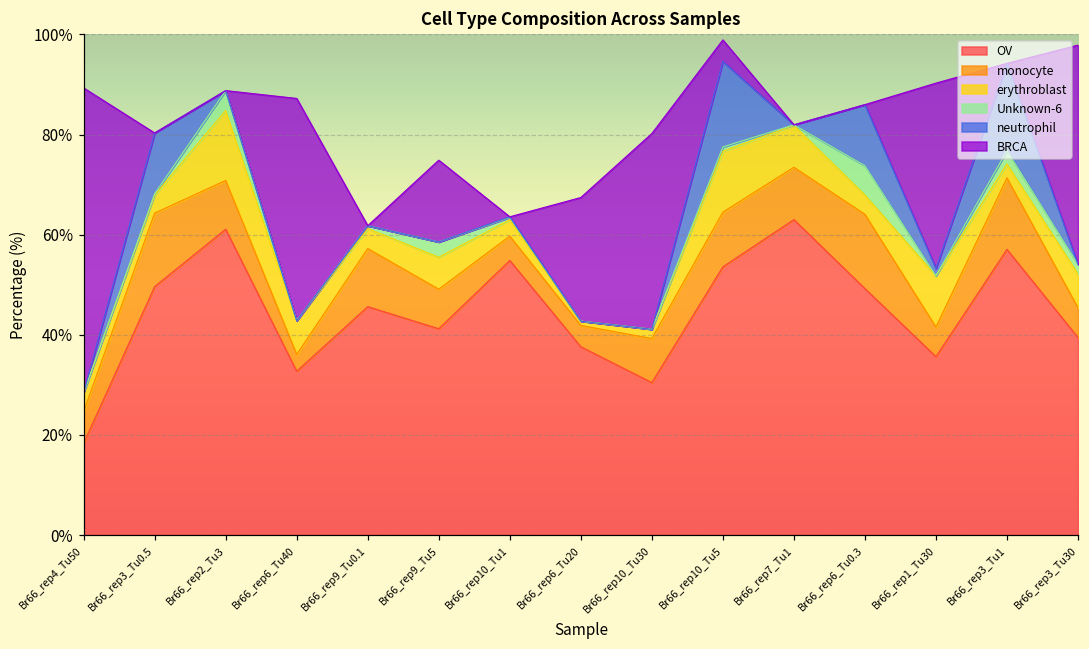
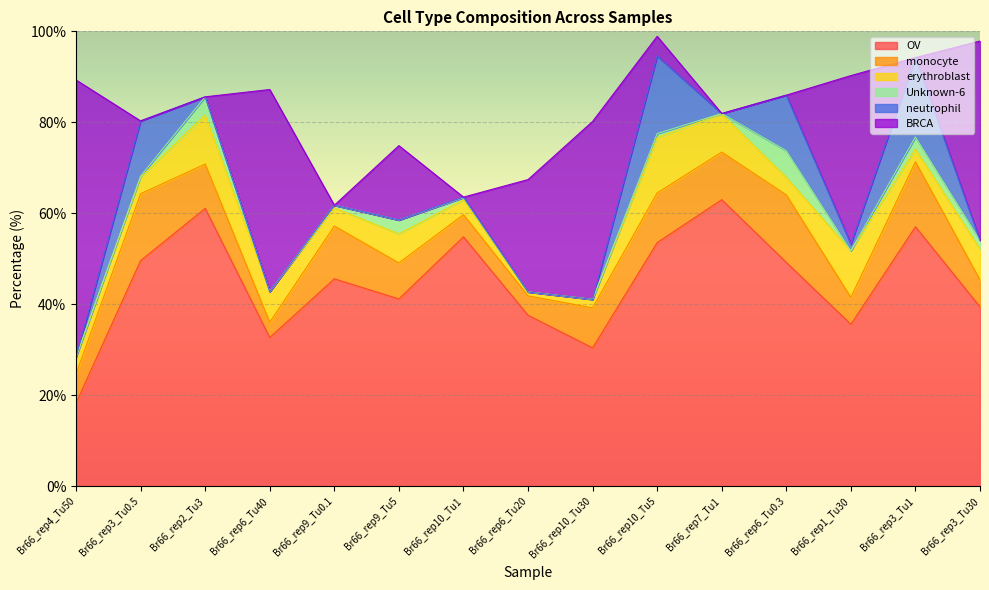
  {
    "OV": {
      "Br66_rep4_Tu50": "18%",
      "Br66_rep3_Tu0.5": "50%",
      "Br66_rep2_Tu3": "61%",
      "Br66_rep6_Tu40": "33%",
      "Br66_rep9_Tu0.1": "46%",
      "Br66_rep9_Tu5": "41%",
      "Br66_rep10_Tu1": "55%",
      "Br66_rep6_Tu20": "38%",
      "Br66_rep10_Tu30": "30%",
      "Br66_rep10_Tu5": "54%",
      "Br66_rep7_Tu1": "63%",
      "Br66_rep6_Tu0.3": "49%",
      "Br66_rep1_Tu30": "36%",
      "Br66_rep3_Tu1": "57%",
      "Br66_rep3_Tu30": "39%"
    },
    "monocyte": {
      "Br66_rep4_Tu50": "6%",
      "Br66_rep3_Tu0.5": "15%",
      "Br66_rep2_Tu3": "10%",
      "Br66_rep6_Tu40": "3%",
      "Br66_rep9_Tu0.1": "12%",
      "Br66_rep9_Tu5": "8%",
      "Br66_rep10_Tu1": "5%",
      "Br66_rep6_Tu20": "4%",
      "Br66_rep10_Tu30": "9%",
      "Br66_rep10_Tu5": "11%",
      "Br66_rep7_Tu1": "10%",
      "Br66_rep6_Tu0.3": "15%",
      "Br66_rep1_Tu30": "6%",
      "Br66_rep3_Tu1": "14%",
      "Br66_rep3_Tu30": "6%"
    },
    "erythroblast": {
-     "Br66_rep2_Tu3": "14%",
+     "Br66_rep2_Tu3": "11%",
      "Br66_rep9_Tu0.1": "4%",
      "Br66_rep9_Tu5": "6%",
      "Br66_rep10_Tu5": "12%",
      "Br66_rep6_Tu0.3": "4%",
      "Br66_rep3_Tu1": "3%",
      "Br66_rep3_Tu30": "7%"
    },
    "Unknown-6": {
      "Br66_rep10_Tu5": "1%",
      "Br66_rep6_Tu0.3": "6%",
      "Br66_rep3_Tu1": "3%"
    },
    "neutrophil": {
      "Br66_rep10_Tu5": "17%",
      "Br66_rep1_Tu30": "1%"
    },
    "BRCA": {
      "Br66_rep4_Tu50": "61%",
      "Br66_rep6_Tu40": "44%",
      "Br66_rep9_Tu5": "16%",
      "Br66_rep6_Tu20": "25%",
      "Br66_rep10_Tu30": "39%",
      "Br66_rep10_Tu5": "4%",
      "Br66_rep1_Tu30": "37%",
      "Br66_rep3_Tu30": "44%"
    }
  }
